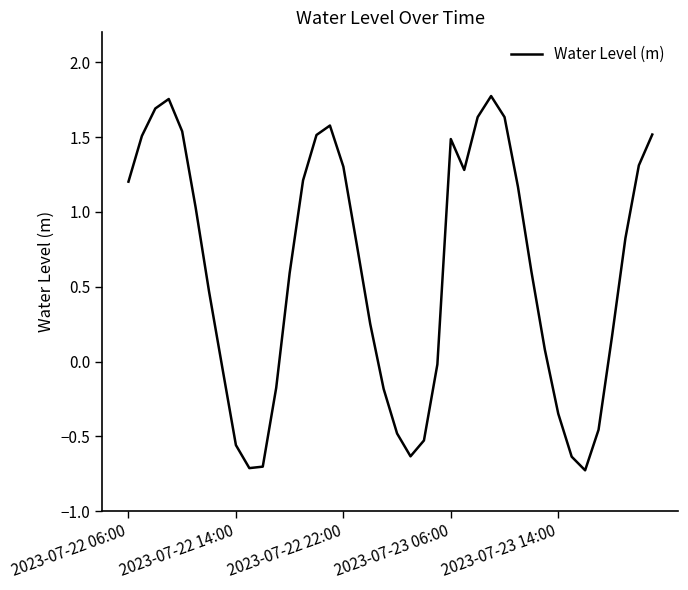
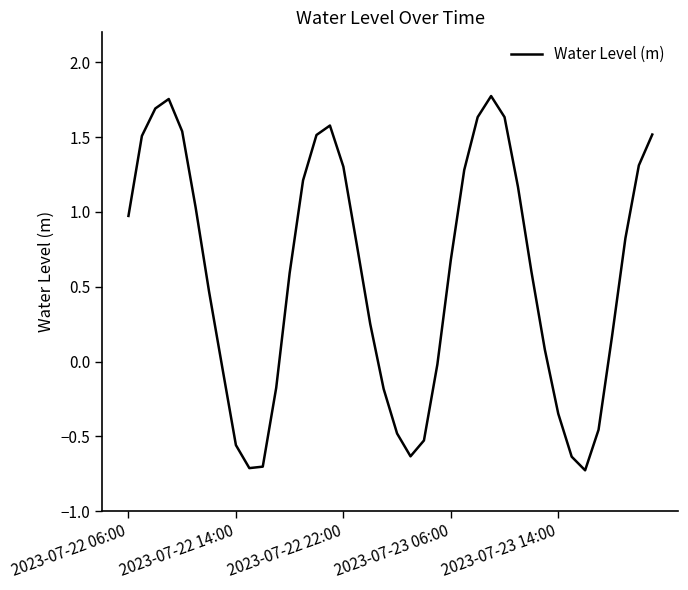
  {
-   "2023-07-22 06:00": 1.20,
+   "2023-07-22 06:00": 0.97,
    "2023-07-22 14:00": -0.56,
    "2023-07-22 22:00": 1.30,
-   "2023-07-23 06:00": 1.49,
+   "2023-07-23 06:00": 0.68,
    "2023-07-23 14:00": -0.35
  }
